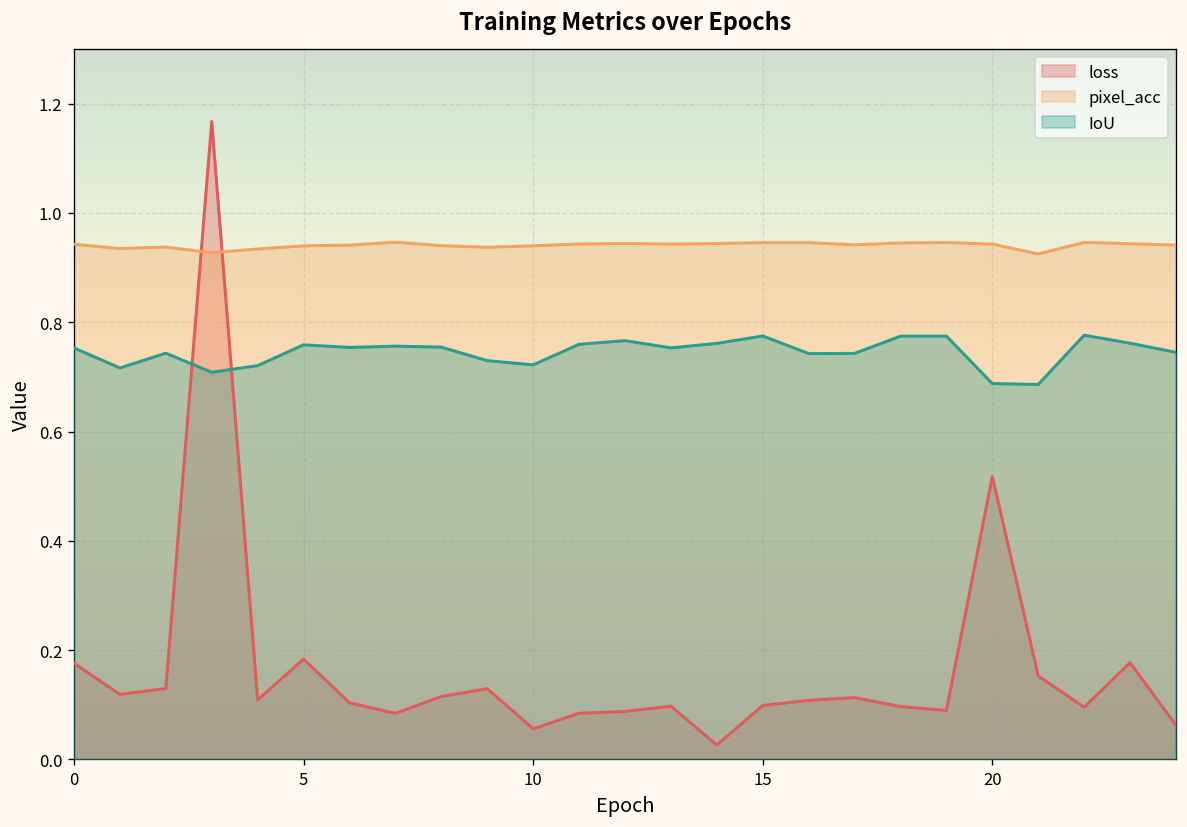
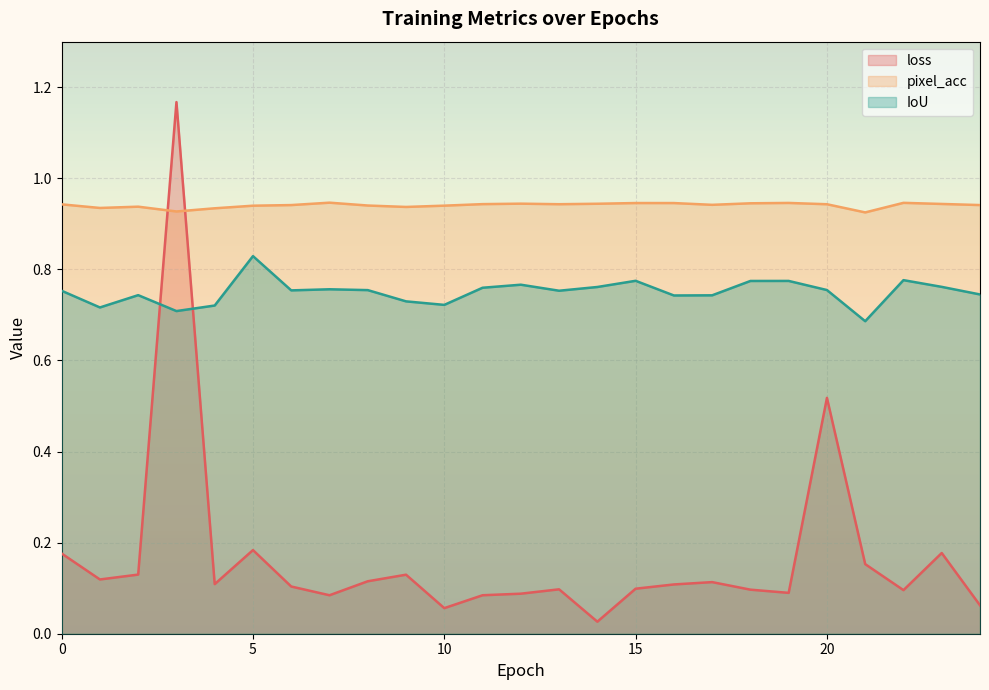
  {
    "IoU": {
      "0": 0.75,
-     "5": 0.76,
+     "5": 0.83,
      "10": 0.72,
      "15": 0.77,
-     "20": 0.69
+     "20": 0.75
    }
  }
